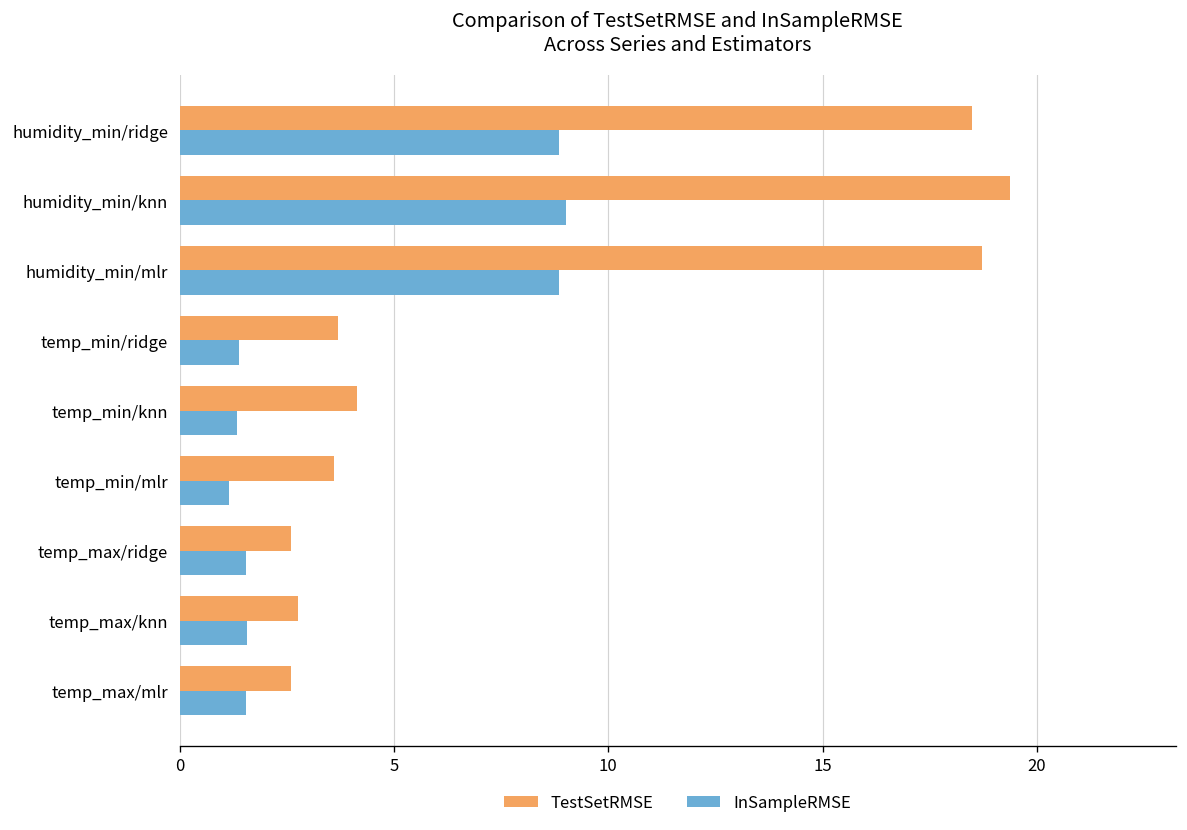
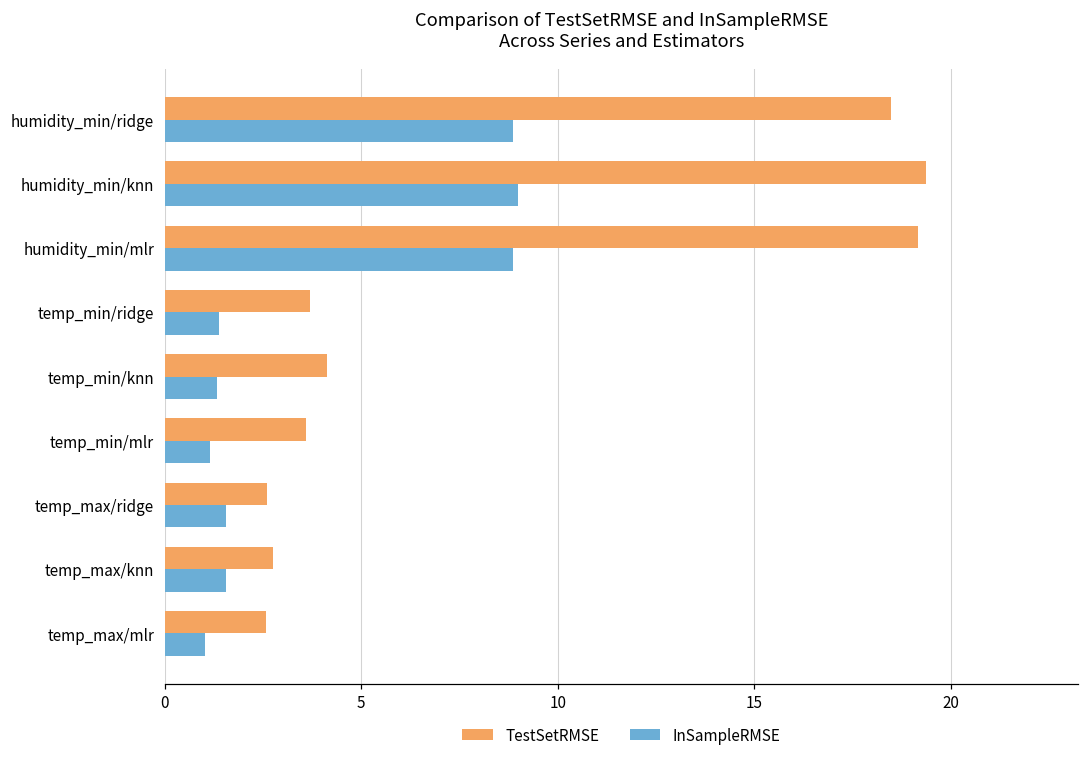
  {
    "TestSetRMSE": {
      "humidity_min/ridge": 18.5,
      "humidity_min/knn": 19.4,
-     "humidity_min/mlr": 18.7,
+     "humidity_min/mlr": 19.2,
      "temp_min/ridge": 3.7,
      "temp_min/knn": 4.1,
      "temp_min/mlr": 3.6,
      "temp_max/ridge": 2.6,
      "temp_max/knn": 2.8,
      "temp_max/mlr": 2.6
    },
    "InSampleRMSE": {
      "humidity_min/ridge": 8.9,
      "humidity_min/knn": 9.0,
      "humidity_min/mlr": 8.9,
      "temp_min/ridge": 1.4,
      "temp_min/knn": 1.3,
      "temp_min/mlr": 1.1,
      "temp_max/ridge": 1.6,
      "temp_max/knn": 1.6,
-     "temp_max/mlr": 1.6
+     "temp_max/mlr": 1.0
    }
  }
